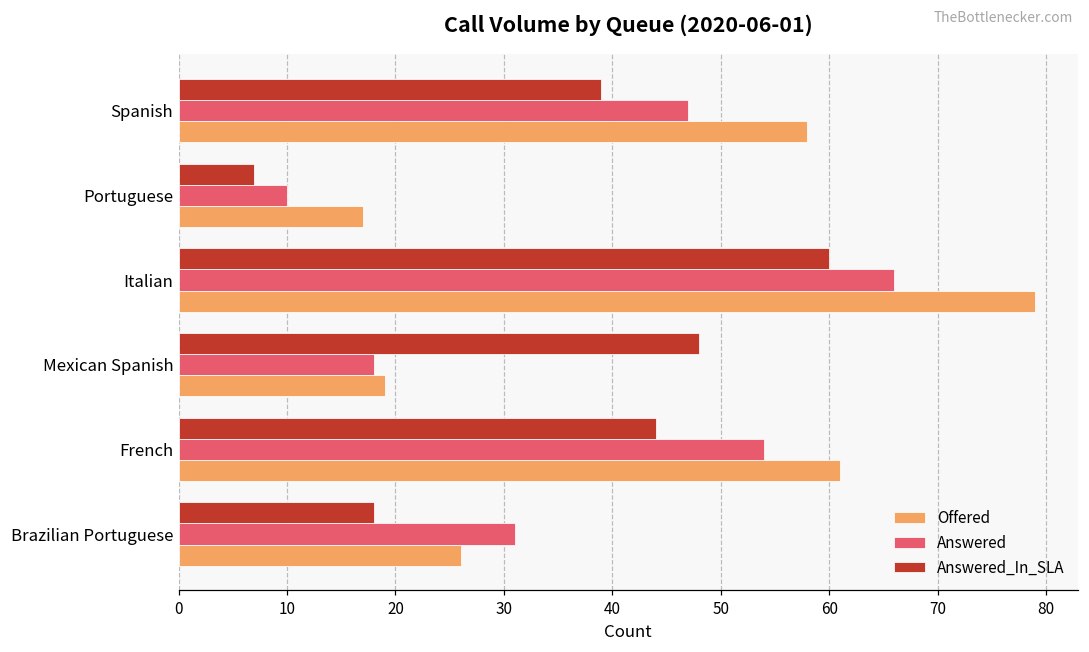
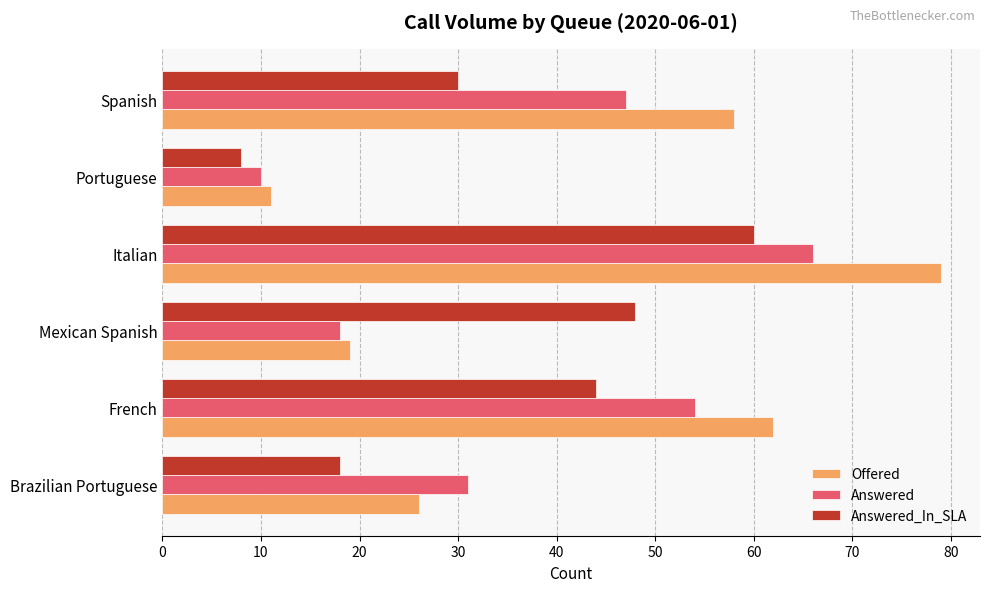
  {
    "Offered": {
      "Spanish": 58,
-     "Portuguese": 17,
+     "Portuguese": 11,
      "Italian": 79,
      "Mexican Spanish": 19,
-     "French": 61,
+     "French": 62,
      "Brazilian Portuguese": 26
    },
    "Answered": {
      "Spanish": 47,
      "Portuguese": 10,
      "Italian": 66,
      "Mexican Spanish": 18,
      "French": 54,
      "Brazilian Portuguese": 31
    },
    "Answered_In_SLA": {
-     "Spanish": 39,
-     "Portuguese": 7,
+     "Spanish": 30,
+     "Portuguese": 8,
      "Italian": 60,
      "Mexican Spanish": 48,
      "French": 44,
      "Brazilian Portuguese": 18
    }
  }
